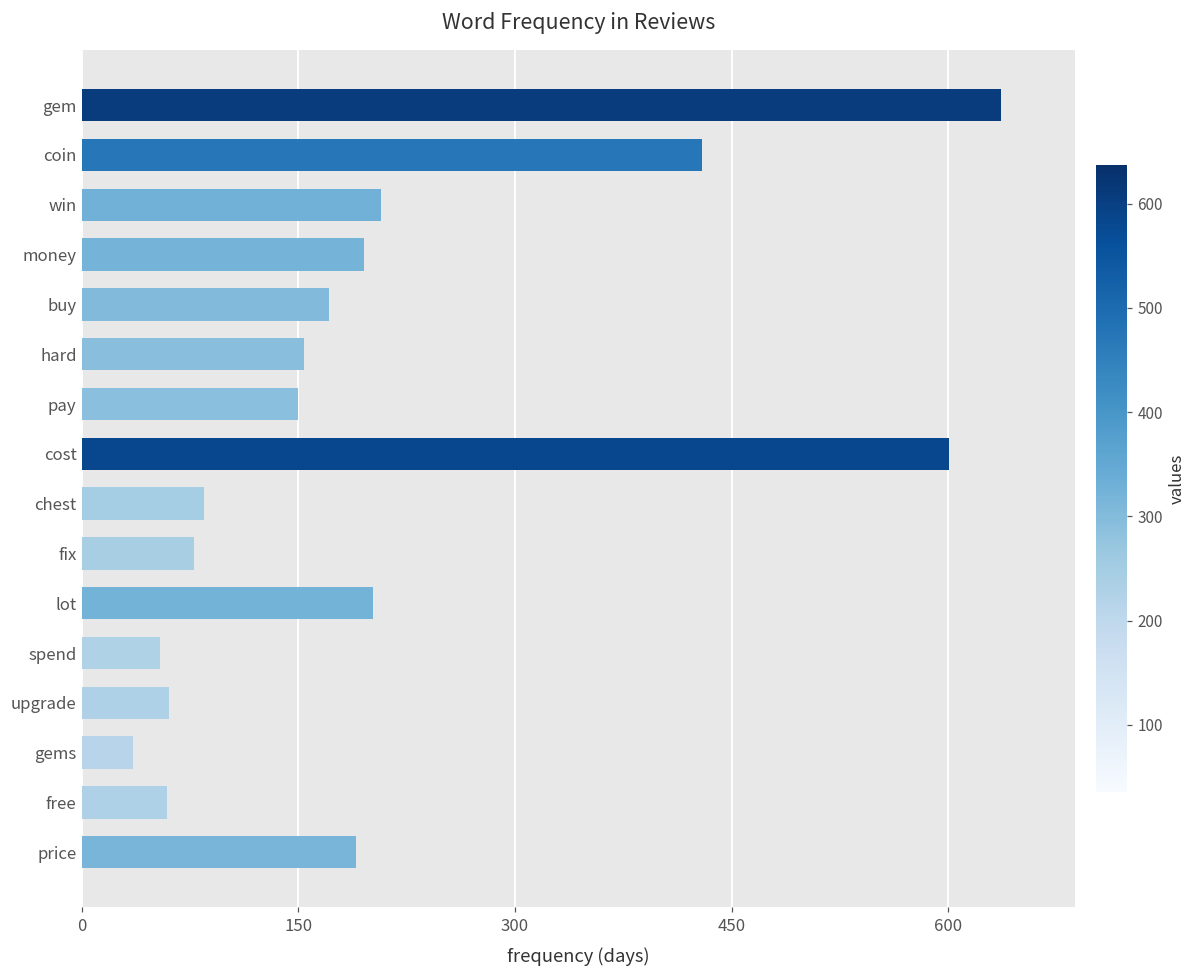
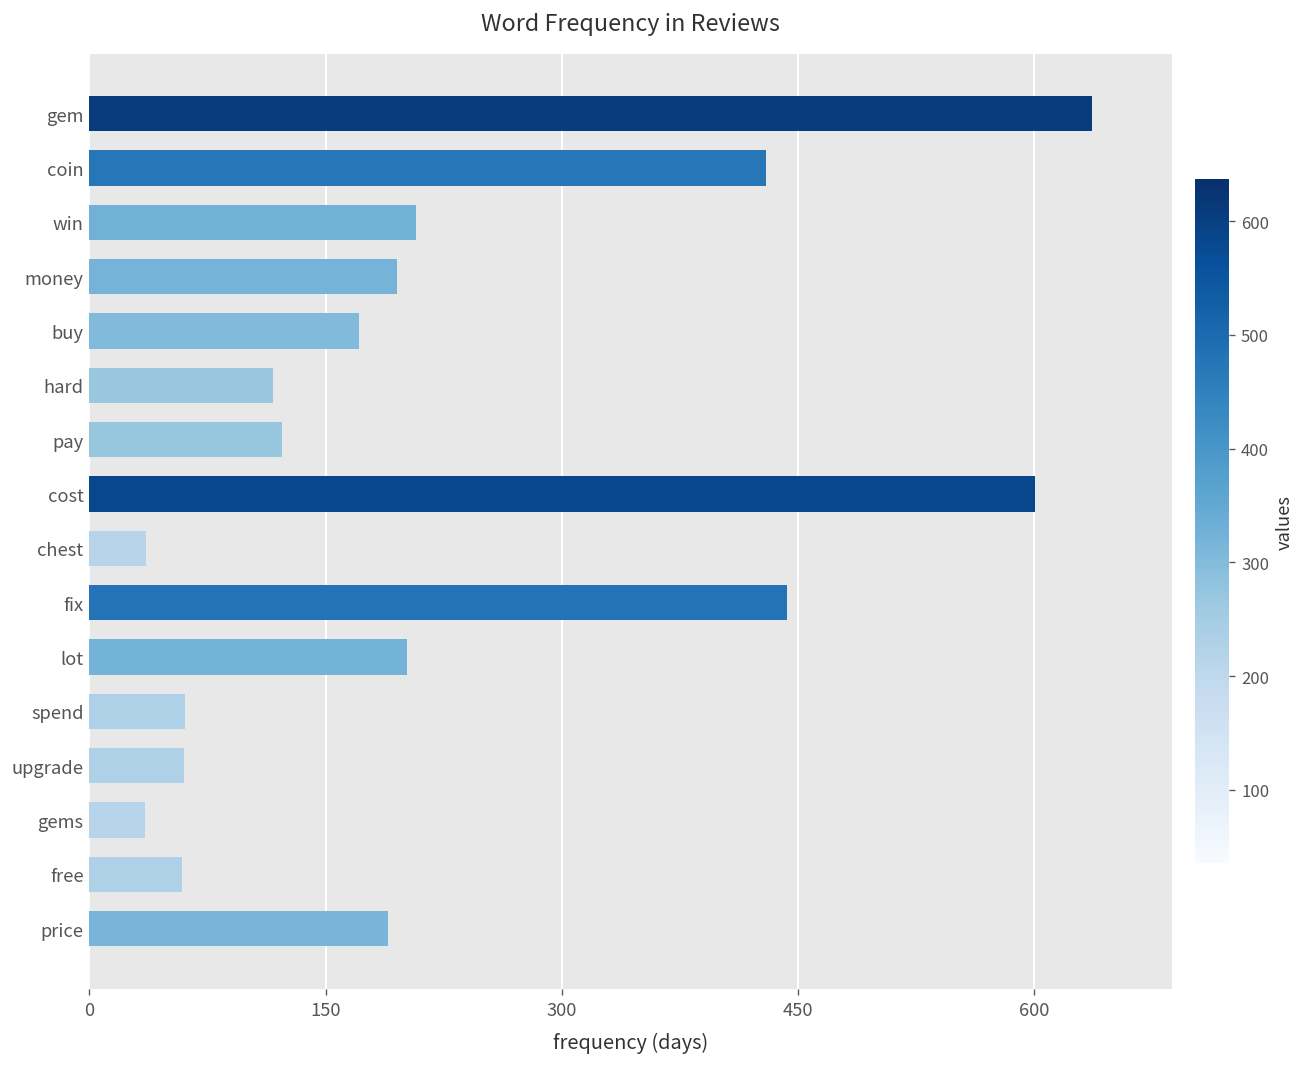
  {
    "gem": 637,
    "coin": 430,
    "win": 207,
    "money": 196,
    "buy": 171,
-   "hard": 154,
-   "pay": 150,
+   "hard": 117,
+   "pay": 122,
    "cost": 600,
-   "chest": 84,
-   "fix": 78,
+   "chest": 36,
+   "fix": 443,
    "lot": 202,
-   "spend": 54,
+   "spend": 61,
    "upgrade": 60,
    "gems": 36,
    "free": 59,
    "price": 190
  }
